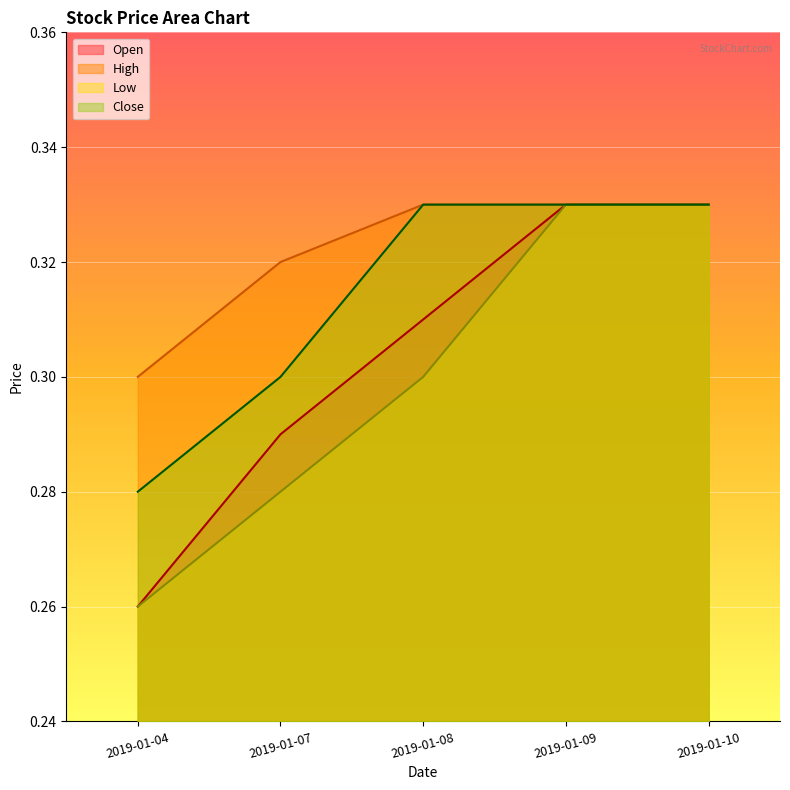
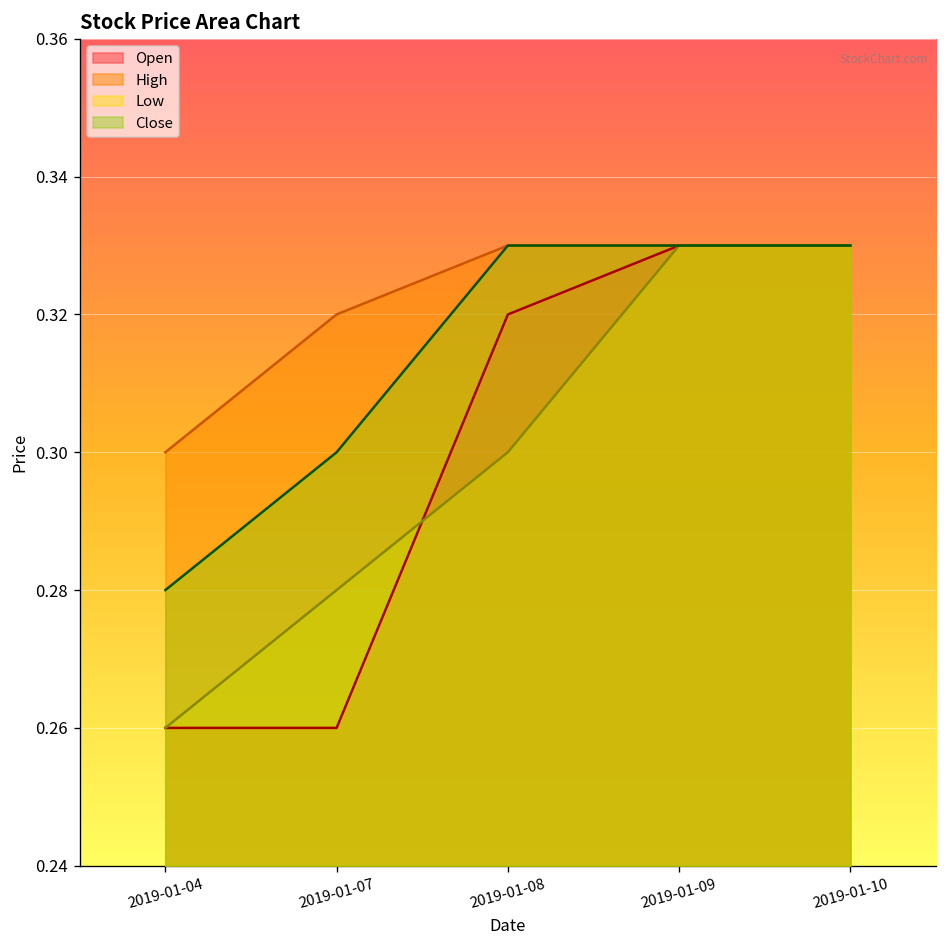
  {
    "Open": {
-     "2019-01-07": 0.29,
-     "2019-01-08": 0.31
+     "2019-01-07": 0.26,
+     "2019-01-08": 0.32
    },
    "High": {
      "2019-01-04": 0.30,
      "2019-01-07": 0.32
    },
    "Low": {
      "2019-01-07": 0.28,
      "2019-01-08": 0.30
    },
    "Close": {
      "2019-01-04": 0.28,
      "2019-01-07": 0.30
    }
  }
